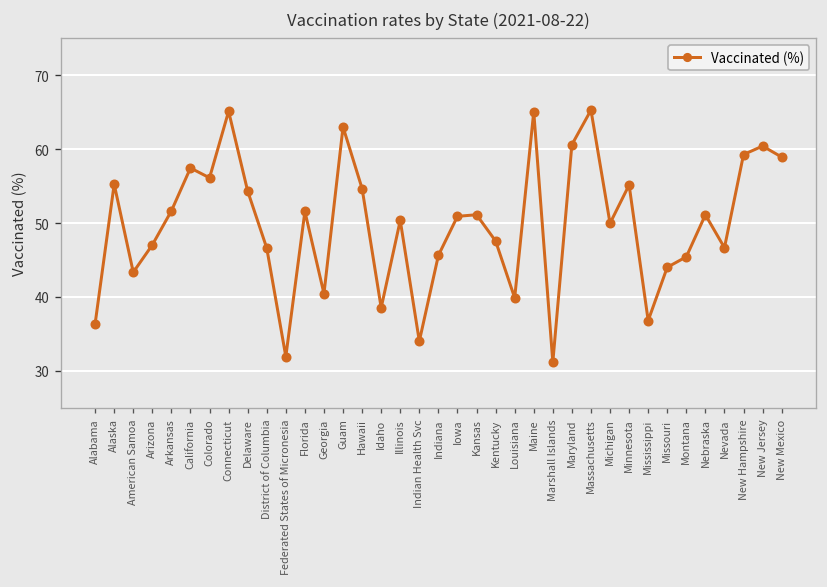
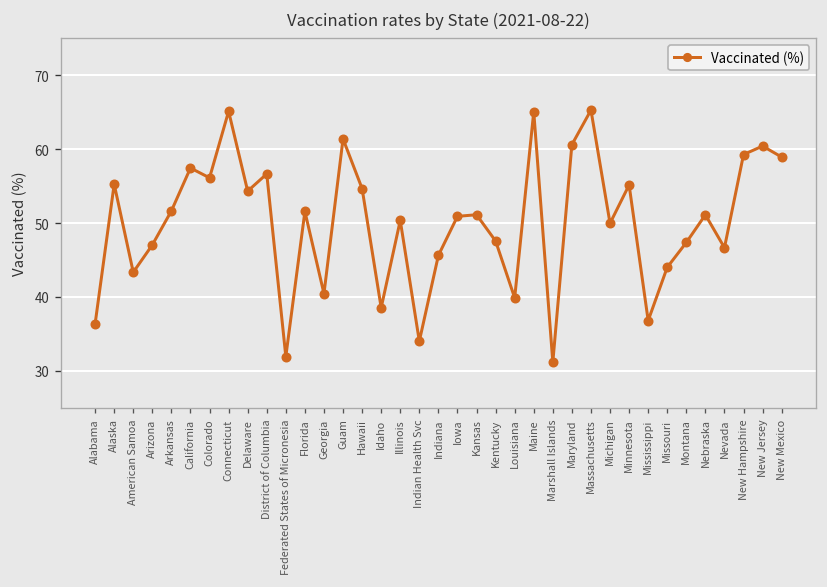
  {
    "Alabama": 36,
    "Alaska": 55,
    "American Samoa": 43,
    "Arizona": 47,
    "Arkansas": 52,
    "California": 57,
    "Colorado": 56,
    "Connecticut": 65,
    "Delaware": 54,
-   "District of Columbia": 47,
+   "District of Columbia": 57,
    "Federated States of Micronesia": 32,
    "Florida": 52,
    "Georgia": 40,
-   "Guam": 63,
+   "Guam": 61,
    "Hawaii": 55,
    "Idaho": 39,
    "Illinois": 50,
    "Indian Health Svc": 34,
    "Indiana": 46,
    "Iowa": 51,
    "Kansas": 51,
    "Kentucky": 48,
    "Louisiana": 40,
    "Maine": 65,
    "Marshall Islands": 31,
    "Maryland": 61,
    "Massachusetts": 65,
    "Michigan": 50,
    "Minnesota": 55,
    "Mississippi": 37,
    "Missouri": 44,
-   "Montana": 45,
+   "Montana": 47,
    "Nebraska": 51,
    "Nevada": 47,
    "New Hampshire": 59,
    "New Jersey": 60,
    "New Mexico": 59
  }
